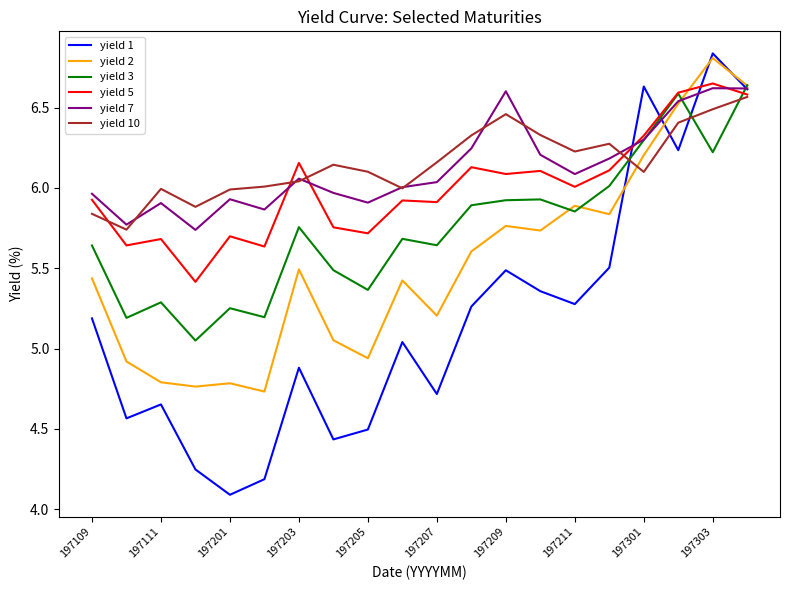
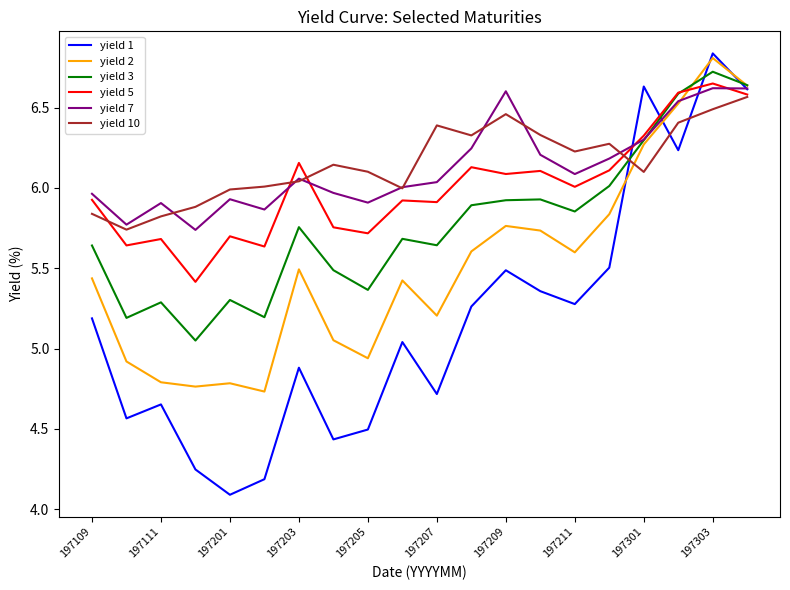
  {
    "yield 1": {
      "197109": 5.19,
      "197111": 4.65,
      "197201": 4.09,
      "197203": 4.88,
      "197205": 4.50,
      "197207": 4.72,
      "197209": 5.49,
      "197211": 5.28,
      "197301": 6.63,
      "197303": 6.84
    },
    "yield 2": {
      "197109": 5.44,
      "197111": 4.79,
      "197201": 4.78,
      "197203": 5.49,
      "197205": 4.94,
      "197207": 5.21,
      "197209": 5.76,
-     "197211": 5.89,
-     "197301": 6.20,
+     "197211": 5.60,
+     "197301": 6.27,
      "197303": 6.81
    },
    "yield 3": {
      "197109": 5.64,
      "197111": 5.29,
-     "197201": 5.25,
+     "197201": 5.30,
      "197203": 5.76,
      "197205": 5.37,
      "197207": 5.64,
      "197209": 5.92,
      "197211": 5.85,
-     "197303": 6.22
+     "197303": 6.72
    },
    "yield 5": {
      "197109": 5.93,
      "197111": 5.68,
      "197201": 5.70,
      "197203": 6.16,
      "197205": 5.72,
      "197207": 5.91,
      "197209": 6.09,
      "197211": 6.01,
      "197301": 6.33,
      "197303": 6.65
    },
    "yield 7": {
      "197109": 5.96,
      "197111": 5.91,
      "197201": 5.93,
      "197203": 6.06,
      "197205": 5.91,
      "197207": 6.04,
      "197209": 6.60,
      "197211": 6.09,
      "197303": 6.62
    },
    "yield 10": {
      "197109": 5.84,
-     "197111": 5.99,
+     "197111": 5.82,
      "197201": 5.99,
      "197203": 6.04,
      "197205": 6.10,
-     "197207": 6.16,
+     "197207": 6.39,
      "197209": 6.46,
      "197211": 6.23,
      "197301": 6.10,
      "197303": 6.49
    }
  }
